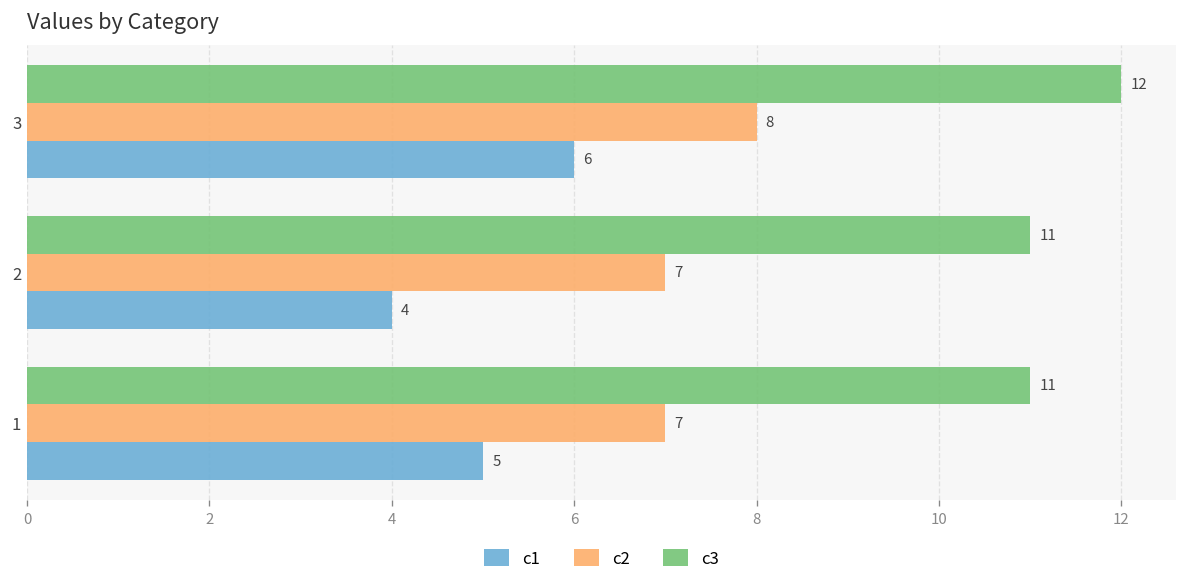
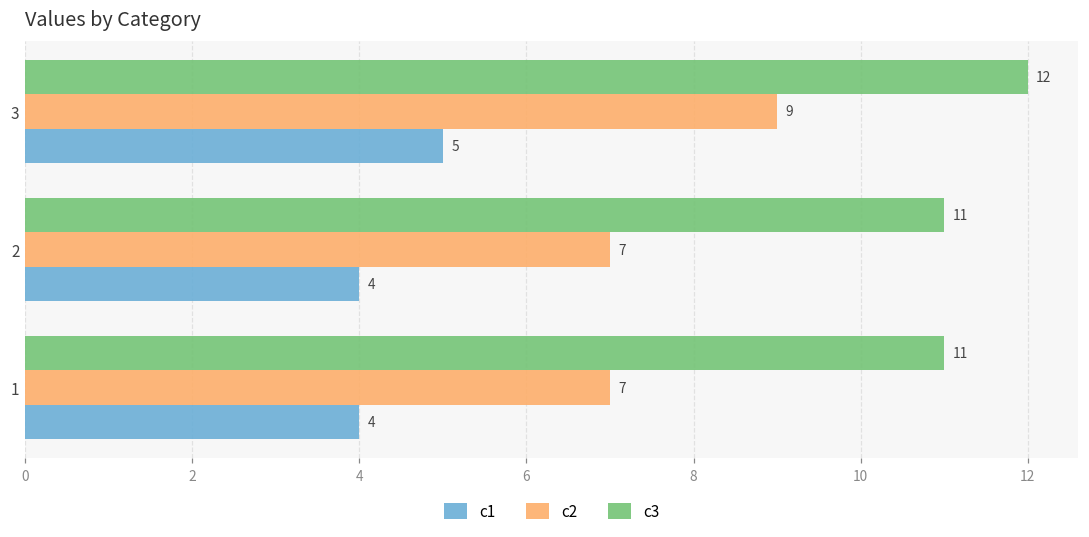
  {
    "c1": {
-     "3": 6,
+     "3": 5,
      "2": 4,
-     "1": 5
+     "1": 4
    },
    "c2": {
-     "3": 8,
+     "3": 9,
      "2": 7,
      "1": 7
    },
    "c3": {
      "3": 12,
      "2": 11,
      "1": 11
    }
  }
